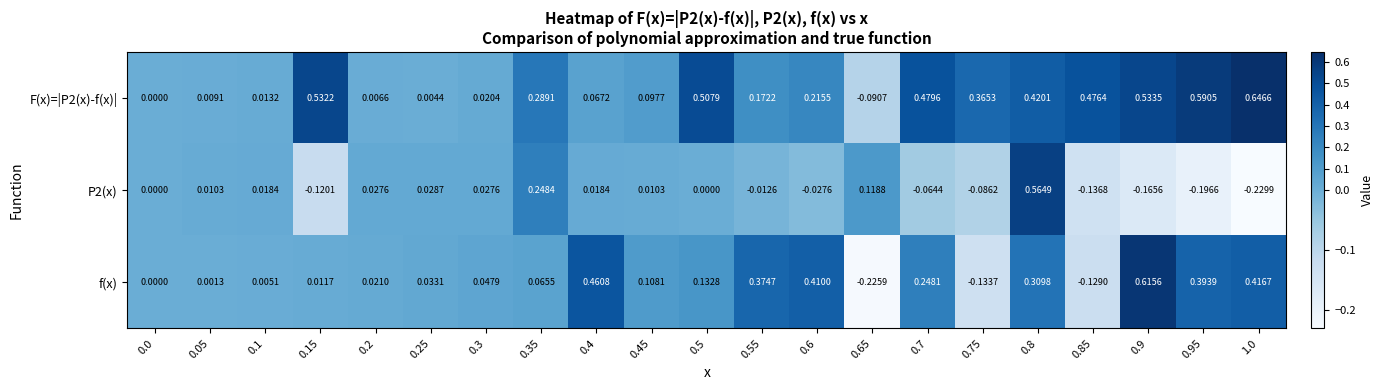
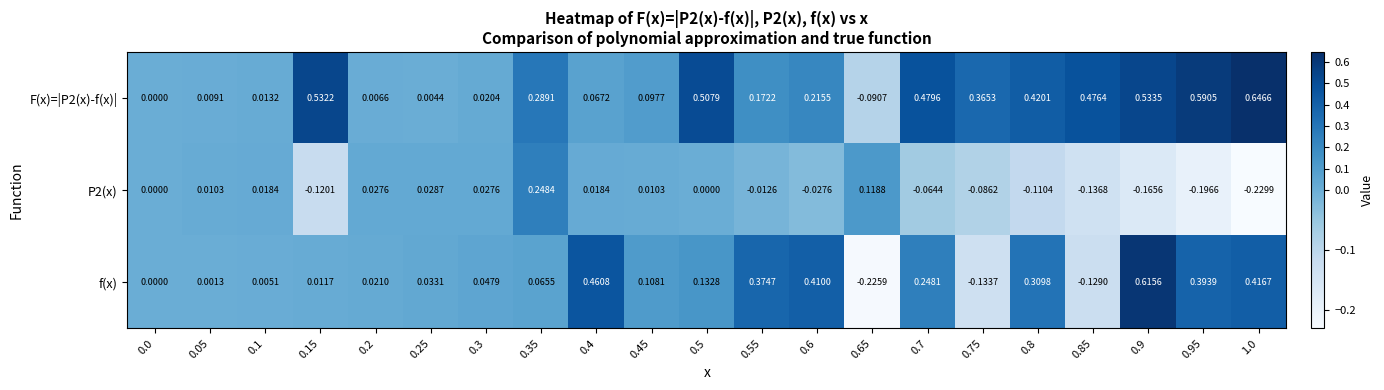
  {
    "F(x)=|P2(x)-f(x)|": {
      "0.0": 0.0000,
      "0.05": 0.0091,
      "0.1": 0.0132,
      "0.15": 0.5322,
      "0.2": 0.0066,
      "0.25": 0.0044,
      "0.3": 0.0204,
      "0.35": 0.2891,
      "0.4": 0.0672,
      "0.45": 0.0977,
      "0.5": 0.5079,
      "0.55": 0.1722,
      "0.6": 0.2155,
      "0.65": -0.0907,
      "0.7": 0.4796,
      "0.75": 0.3653,
      "0.8": 0.4201,
      "0.85": 0.4764,
      "0.9": 0.5335,
      "0.95": 0.5905,
      "1.0": 0.6466
    },
    "P2(x)": {
      "0.0": 0.0000,
      "0.05": 0.0103,
      "0.1": 0.0184,
      "0.15": -0.1201,
      "0.2": 0.0276,
      "0.25": 0.0287,
      "0.3": 0.0276,
      "0.35": 0.2484,
      "0.4": 0.0184,
      "0.45": 0.0103,
      "0.5": 0.0000,
      "0.55": -0.0126,
      "0.6": -0.0276,
      "0.65": 0.1188,
      "0.7": -0.0644,
      "0.75": -0.0862,
-     "0.8": 0.5649,
+     "0.8": -0.1104,
      "0.85": -0.1368,
      "0.9": -0.1656,
      "0.95": -0.1966,
      "1.0": -0.2299
    },
    "f(x)": {
      "0.0": 0.0000,
      "0.05": 0.0013,
      "0.1": 0.0051,
      "0.15": 0.0117,
      "0.2": 0.0210,
      "0.25": 0.0331,
      "0.3": 0.0479,
      "0.35": 0.0655,
      "0.4": 0.4608,
      "0.45": 0.1081,
      "0.5": 0.1328,
      "0.55": 0.3747,
      "0.6": 0.4100,
      "0.65": -0.2259,
      "0.7": 0.2481,
      "0.75": -0.1337,
      "0.8": 0.3098,
      "0.85": -0.1290,
      "0.9": 0.6156,
      "0.95": 0.3939,
      "1.0": 0.4167
    }
  }
